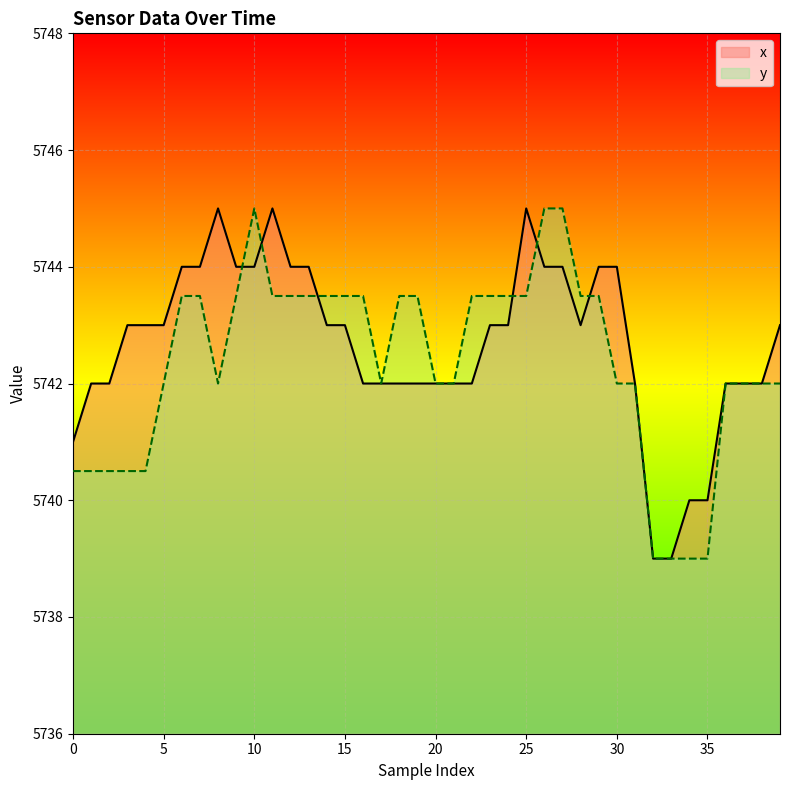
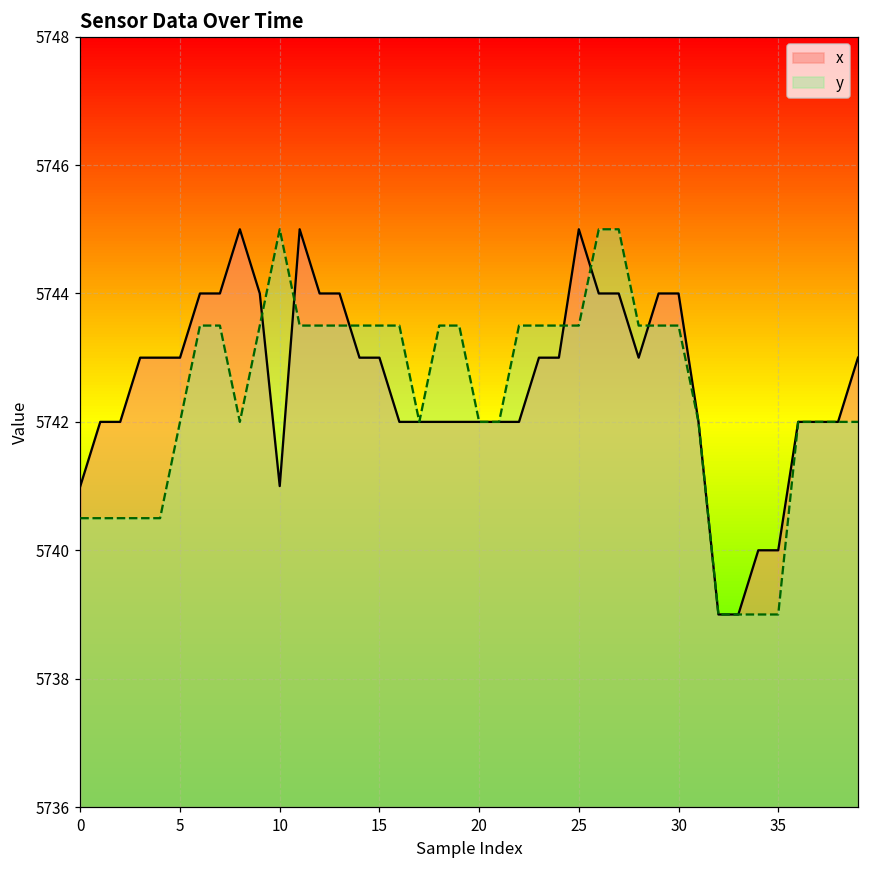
  {
    "x": {
      "0": 5741,
      "5": 5743,
-     "10": 5744,
+     "10": 5741,
      "15": 5743,
      "25": 5745,
      "30": 5744,
      "35": 5740
    },
    "y": {
      "0": 5740.5,
      "5": 5742.0,
      "10": 5745.0,
      "15": 5743.5,
      "25": 5743.5,
-     "30": 5742.0,
+     "30": 5743.5,
      "35": 5739.0
    }
  }
